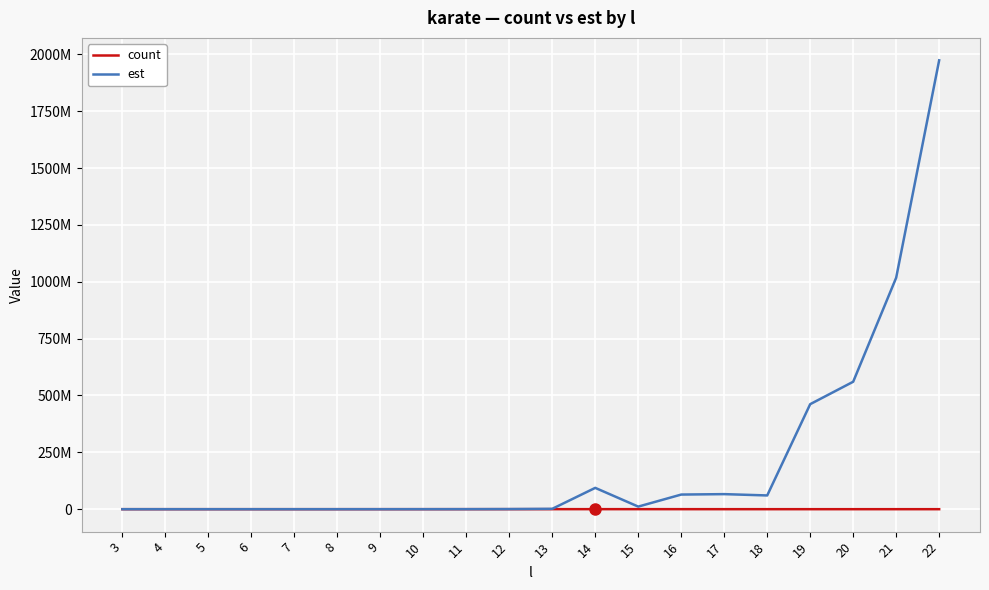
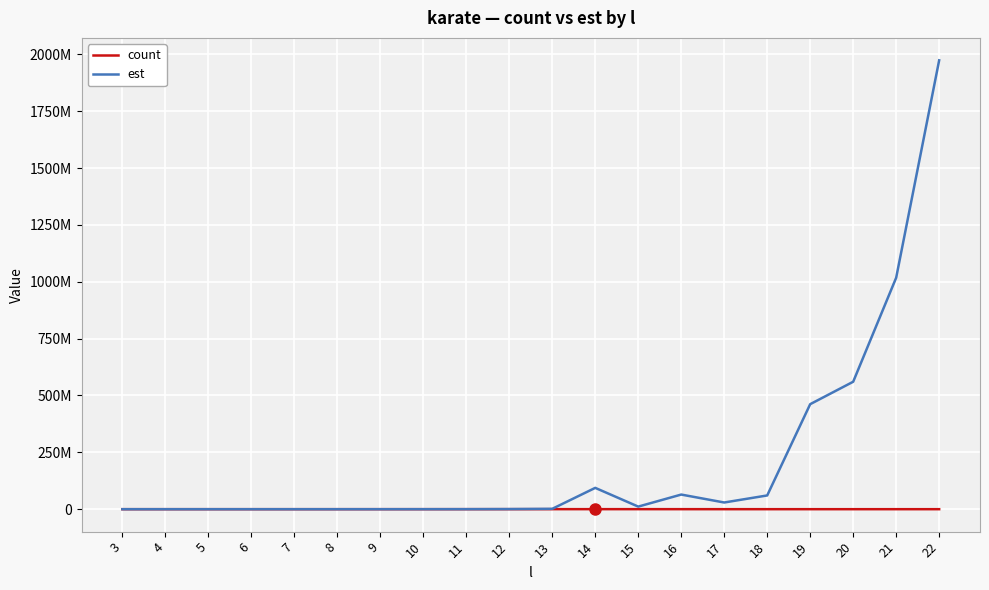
  {
    "est": {
      "14": 90000000,
      "15": 10000000,
      "16": 60000000,
-     "17": 70000000,
+     "17": 30000000,
      "18": 60000000,
      "19": 460000000,
      "20": 560000000,
      "21": 1020000000,
      "22": 1970000000
    }
  }
